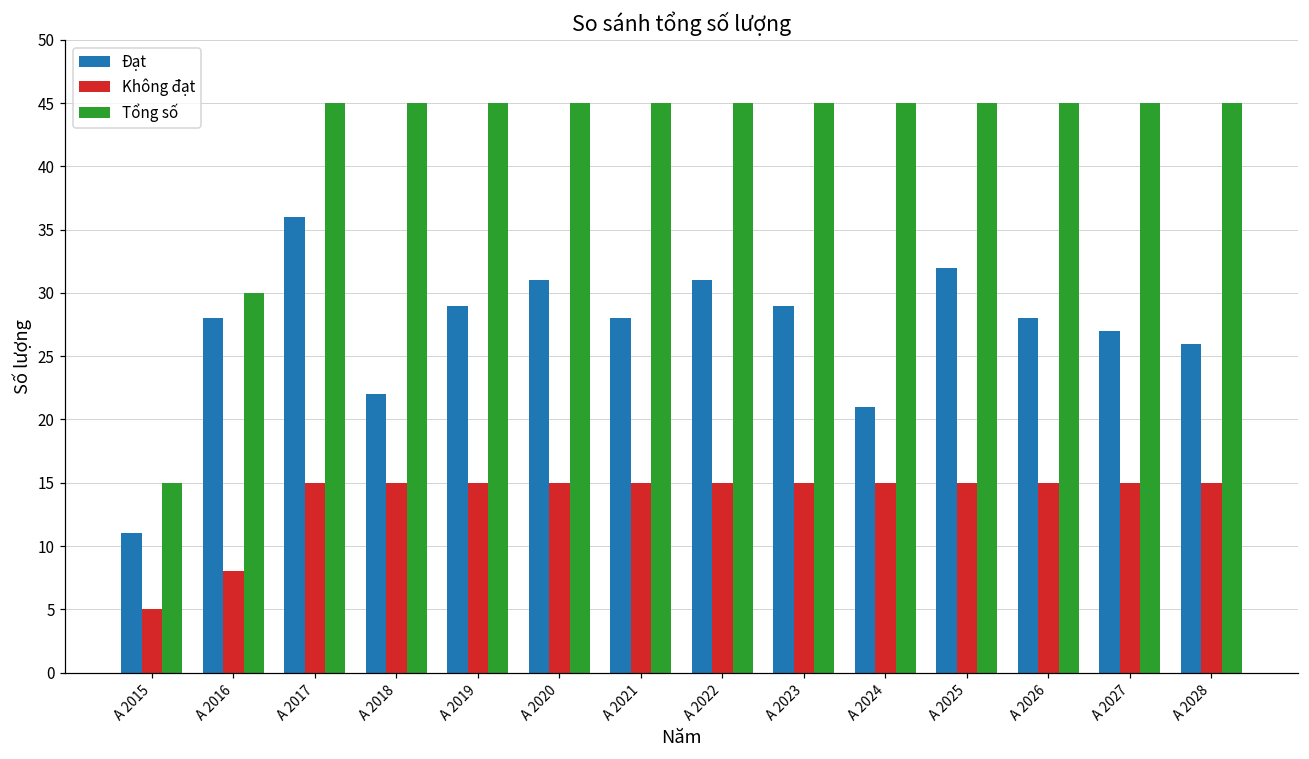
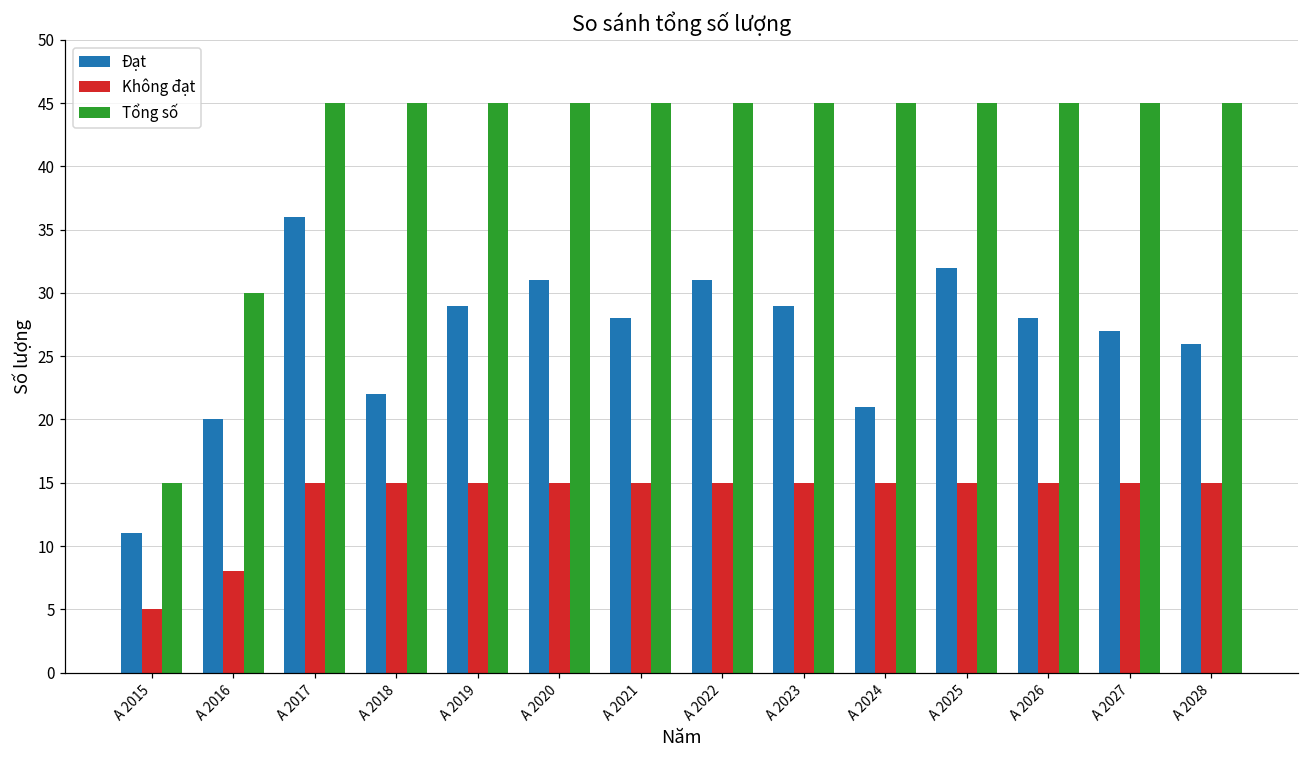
  {
    "Đạt": {
      "A 2015": 11,
-     "A 2016": 28,
+     "A 2016": 20,
      "A 2017": 36,
      "A 2018": 22,
      "A 2019": 29,
      "A 2020": 31,
      "A 2021": 28,
      "A 2022": 31,
      "A 2023": 29,
      "A 2024": 21,
      "A 2025": 32,
      "A 2026": 28,
      "A 2027": 27,
      "A 2028": 26
    },
    "Không đạt": {
      "A 2015": 5,
      "A 2016": 8,
      "A 2017": 15,
      "A 2018": 15,
      "A 2019": 15,
      "A 2020": 15,
      "A 2021": 15,
      "A 2022": 15,
      "A 2023": 15,
      "A 2024": 15,
      "A 2025": 15,
      "A 2026": 15,
      "A 2027": 15,
      "A 2028": 15
    },
    "Tổng số": {
      "A 2015": 15,
      "A 2016": 30,
      "A 2017": 45,
      "A 2018": 45,
      "A 2019": 45,
      "A 2020": 45,
      "A 2021": 45,
      "A 2022": 45,
      "A 2023": 45,
      "A 2024": 45,
      "A 2025": 45,
      "A 2026": 45,
      "A 2027": 45,
      "A 2028": 45
    }
  }
